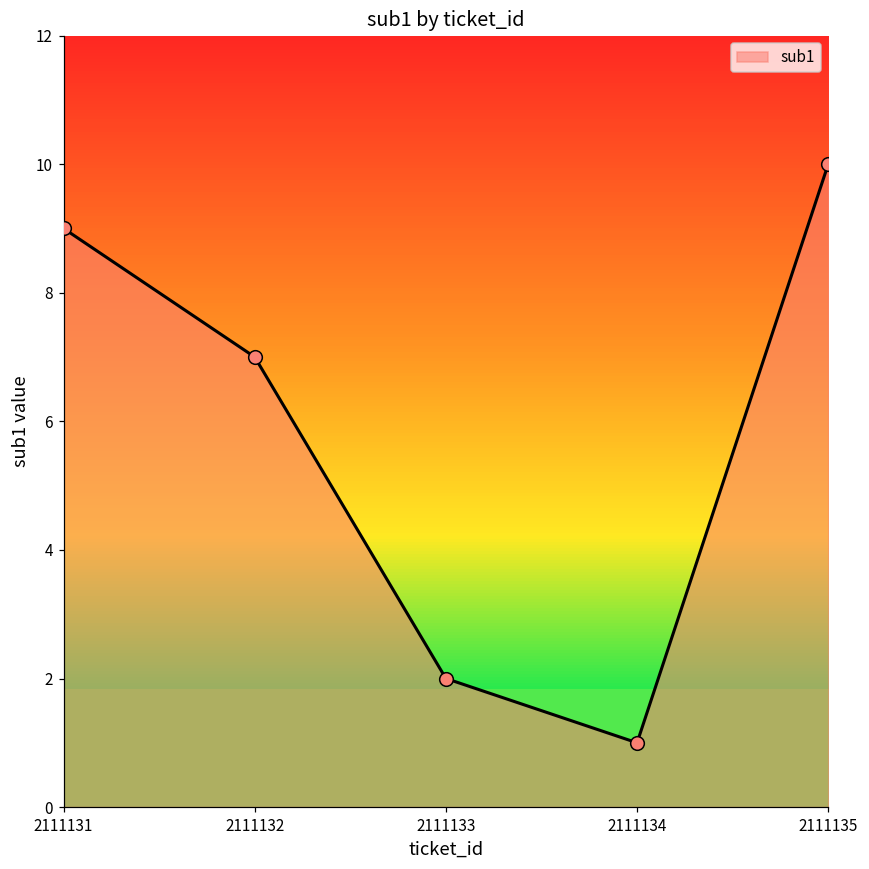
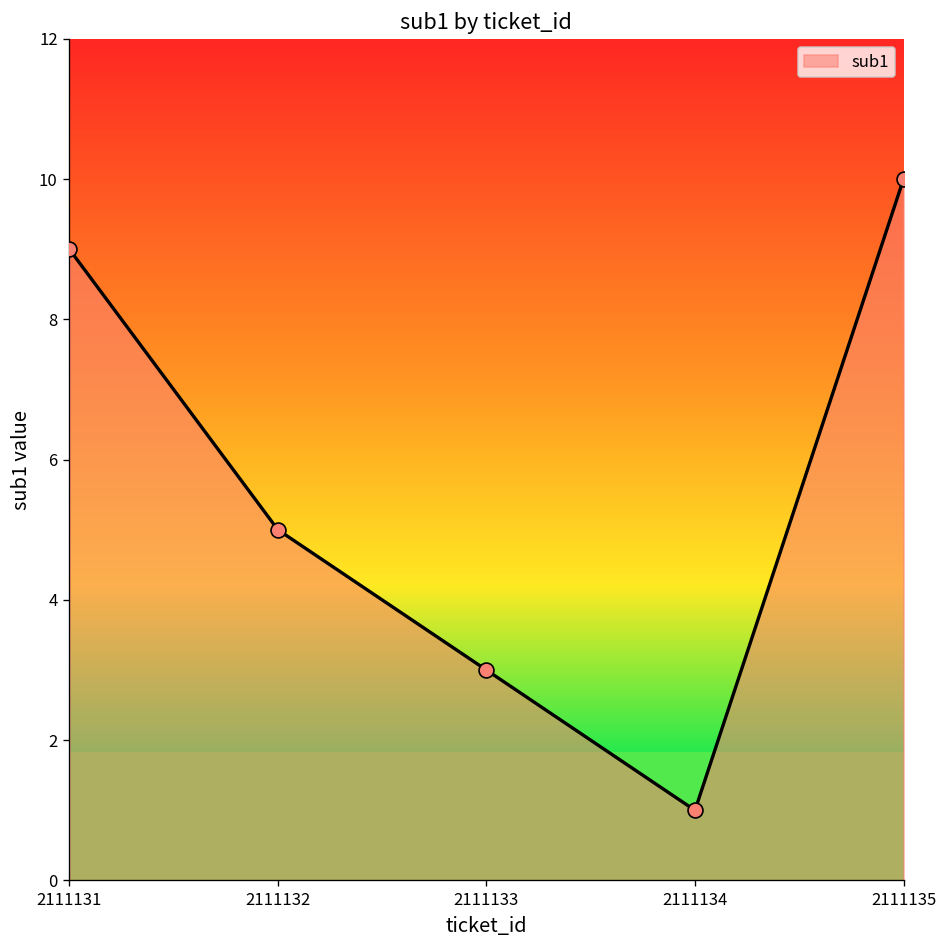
  {
    "2111131": 9,
-   "2111132": 7,
-   "2111133": 2,
+   "2111132": 5,
+   "2111133": 3,
    "2111134": 1,
    "2111135": 10
  }
